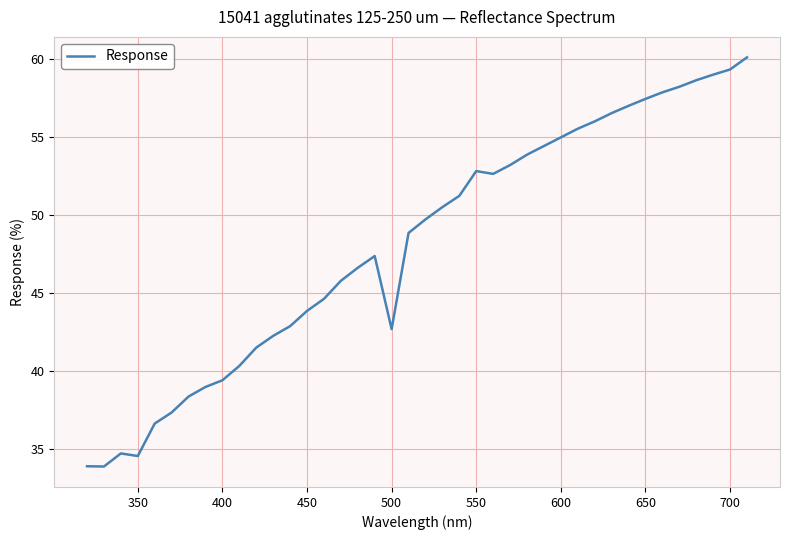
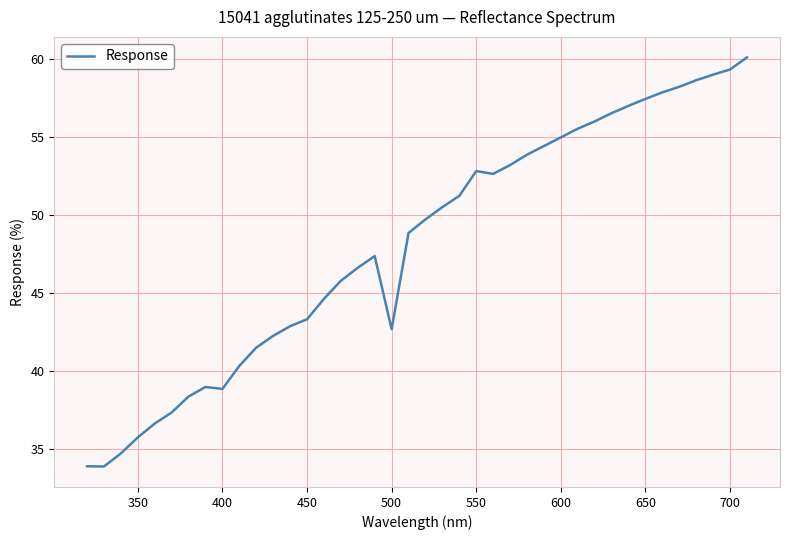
  {
-   "350": 34.5,
-   "400": 39.4,
-   "450": 43.8,
+   "350": 35.7,
+   "400": 38.8,
+   "450": 43.3,
    "500": 42.7,
    "550": 52.8,
    "600": 55.0,
    "650": 57.5,
    "700": 59.3
  }
